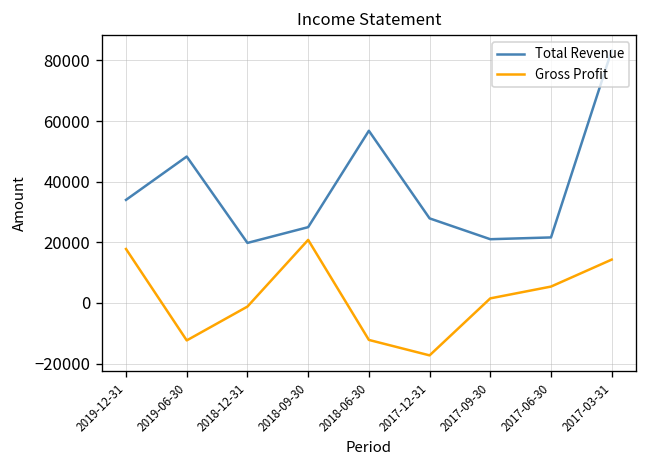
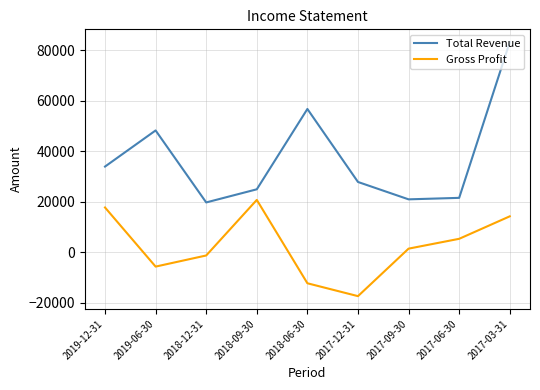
  {
    "Total Revenue": {
      "2019-12-31": 34000,
      "2019-06-30": 48000,
      "2018-12-31": 20000,
      "2018-09-30": 25000,
      "2018-06-30": 57000,
      "2017-12-31": 28000,
      "2017-09-30": 21000,
      "2017-06-30": 22000
    },
    "Gross Profit": {
      "2019-12-31": 18000,
-     "2019-06-30": -12000,
+     "2019-06-30": -6000,
      "2018-12-31": -1000,
      "2018-09-30": 21000,
      "2018-06-30": -12000,
      "2017-12-31": -17000,
      "2017-09-30": 2000,
      "2017-06-30": 5000,
      "2017-03-31": 14000
    }
  }
